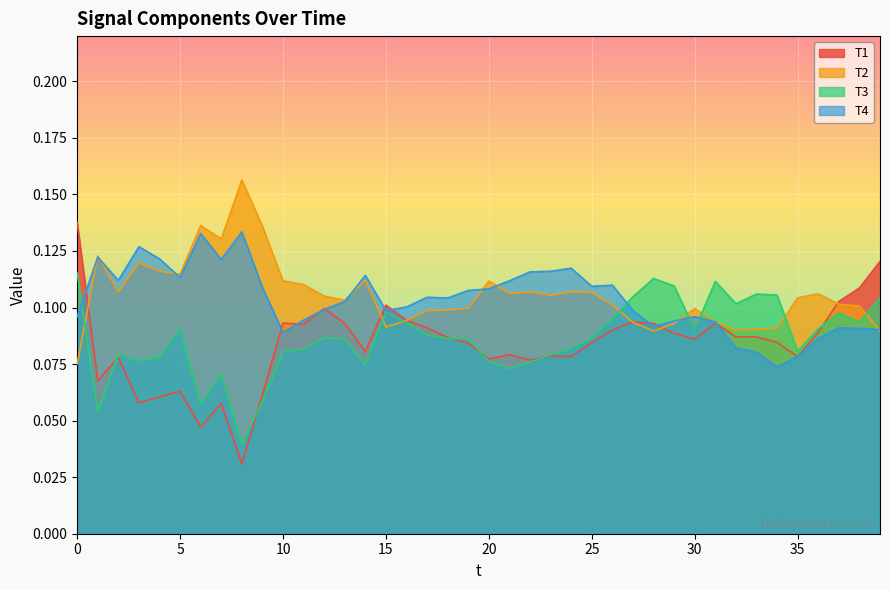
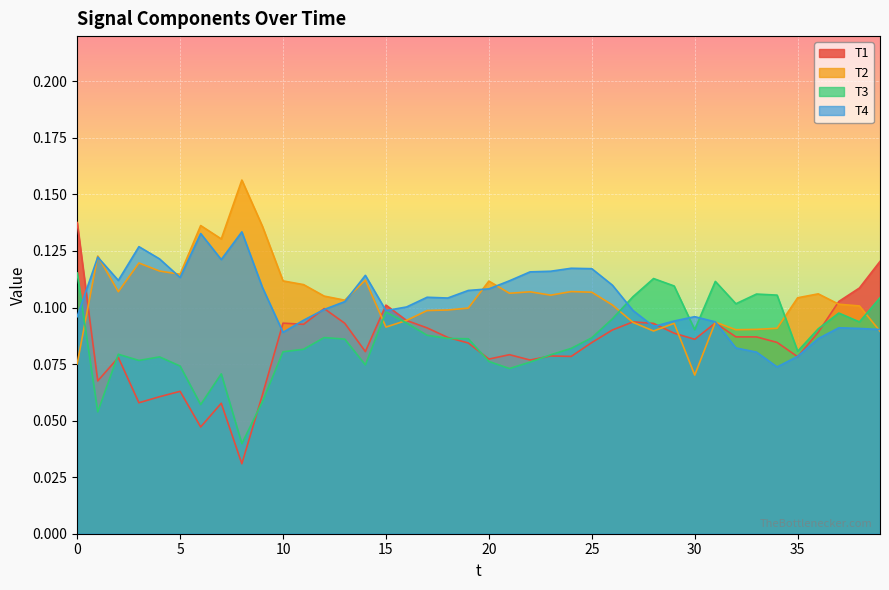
  {
    "T1": {
      "0": 0.138,
      "5": 0.063,
      "10": 0.093,
      "15": 0.101,
      "25": 0.085,
      "30": 0.086
    },
    "T2": {
      "0": 0.075,
      "5": 0.115,
      "10": 0.112,
      "15": 0.091,
      "20": 0.112,
      "25": 0.107,
-     "30": 0.100,
+     "30": 0.070,
      "35": 0.104
    },
    "T3": {
      "0": 0.115,
-     "5": 0.091,
+     "5": 0.074,
      "10": 0.080,
      "25": 0.087,
      "30": 0.090,
      "35": 0.081
    },
    "T4": {
      "0": 0.096,
      "5": 0.113,
      "10": 0.089,
      "20": 0.108,
-     "25": 0.109,
+     "25": 0.117,
      "30": 0.096
    }
  }
